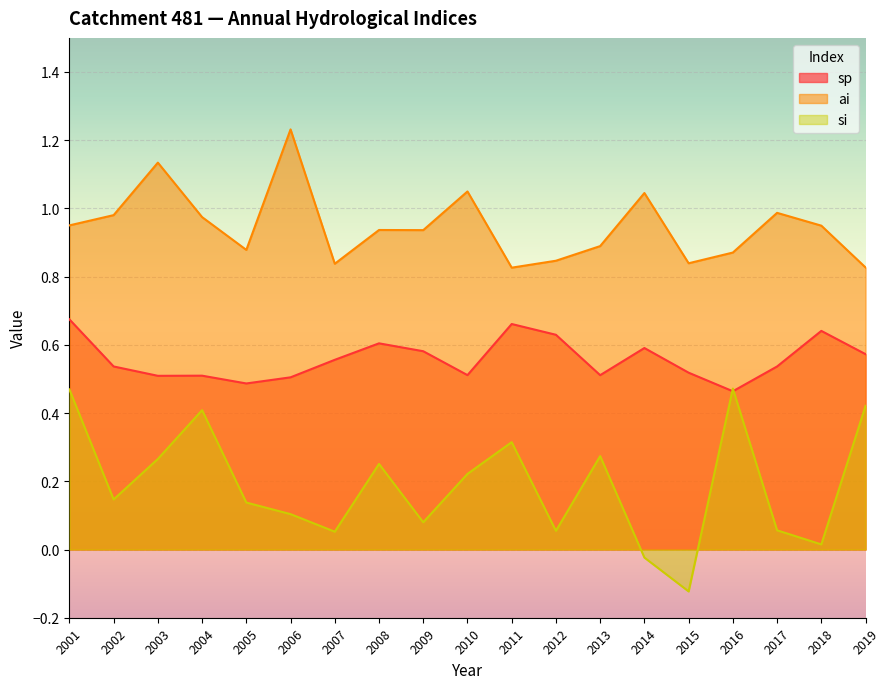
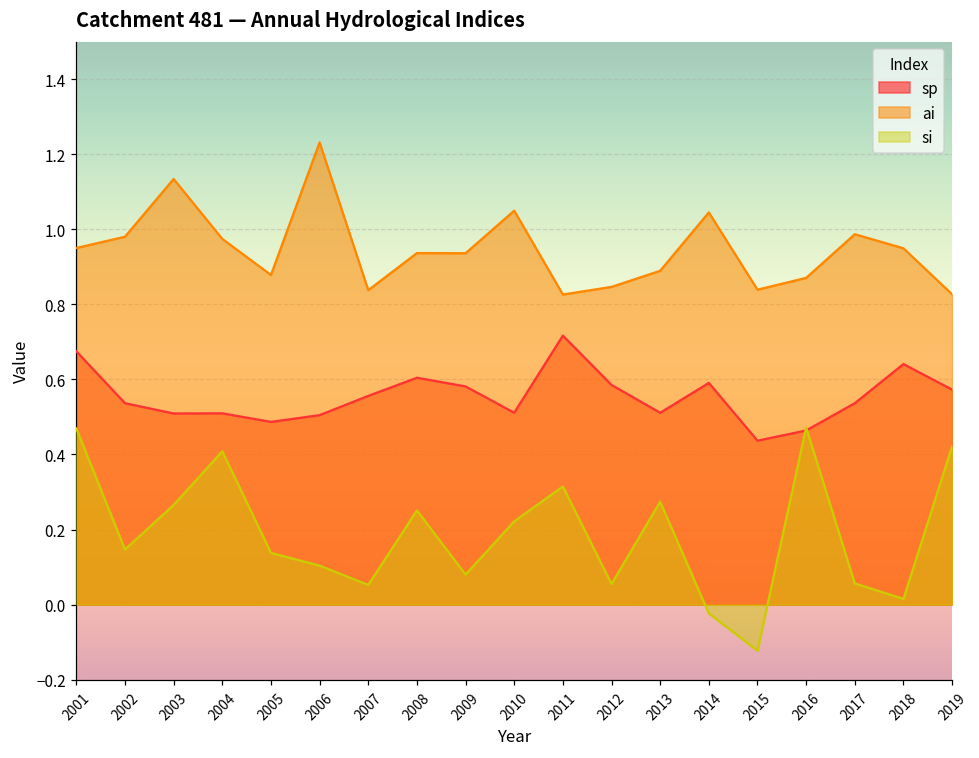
  {
    "sp": {
      "2001": 0.67,
      "2002": 0.54,
      "2003": 0.51,
      "2004": 0.51,
      "2005": 0.49,
      "2006": 0.50,
      "2007": 0.56,
      "2008": 0.60,
      "2009": 0.58,
      "2010": 0.51,
-     "2011": 0.66,
-     "2012": 0.63,
+     "2011": 0.72,
+     "2012": 0.59,
      "2013": 0.51,
      "2014": 0.59,
-     "2015": 0.52,
+     "2015": 0.44,
      "2016": 0.46,
      "2017": 0.54,
      "2018": 0.64,
      "2019": 0.57
    },
    "ai": {
      "2001": 0.95,
      "2002": 0.98,
      "2003": 1.13,
      "2004": 0.97,
      "2005": 0.88,
      "2006": 1.23,
      "2007": 0.84,
      "2008": 0.94,
      "2009": 0.94,
      "2010": 1.05,
      "2011": 0.83,
      "2012": 0.85,
      "2013": 0.89,
      "2014": 1.05,
      "2015": 0.84,
      "2016": 0.87,
      "2017": 0.99,
      "2018": 0.95,
      "2019": 0.83
    }
  }
